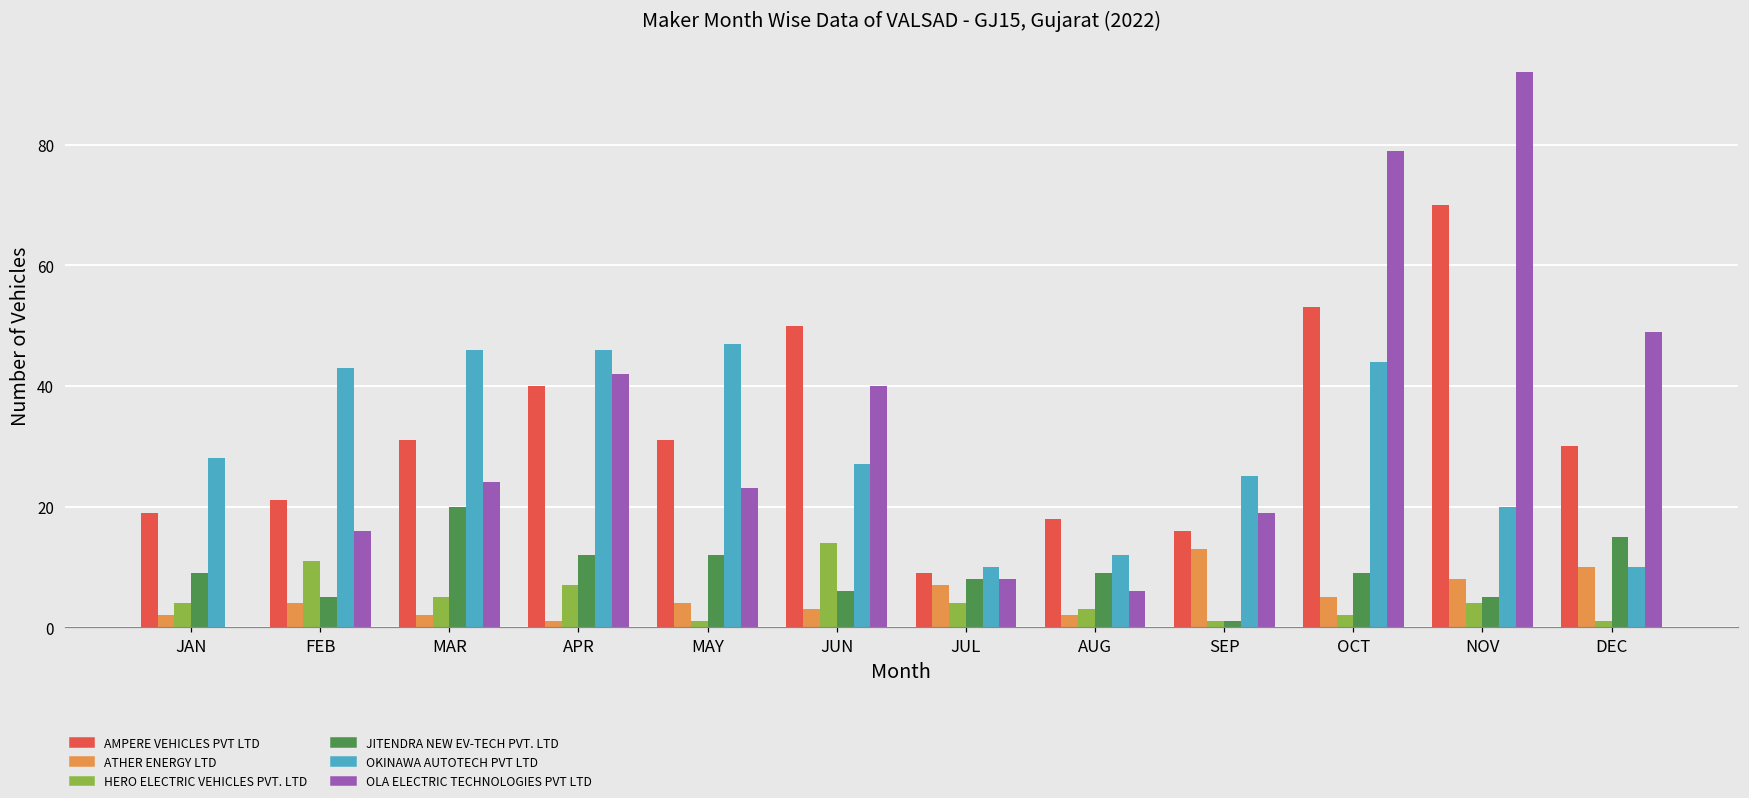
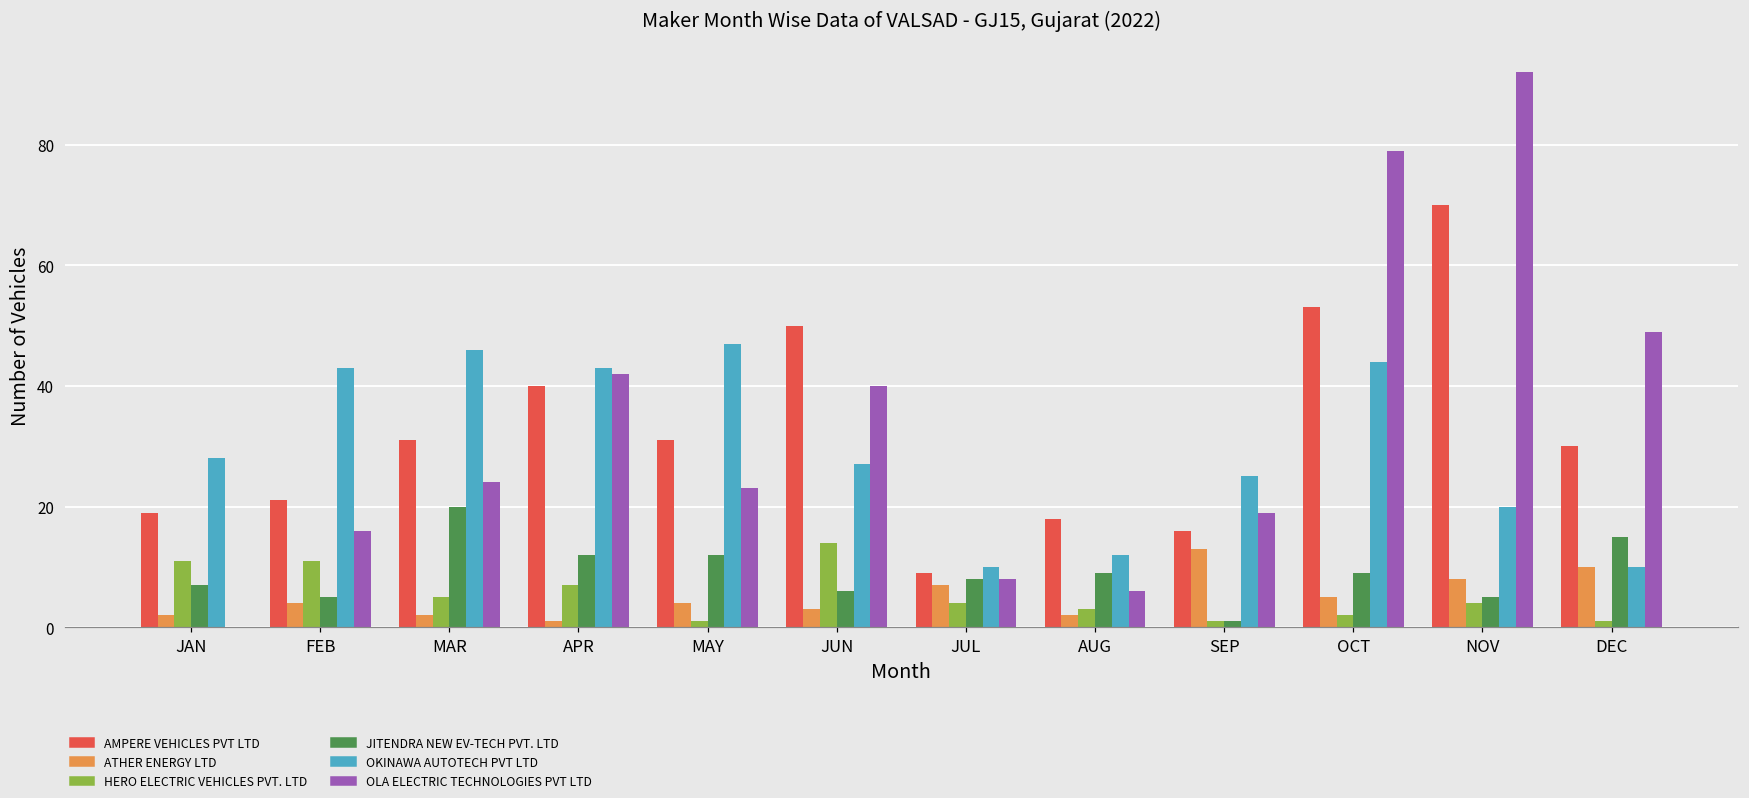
  {
    "ATHER ENERGY LTD": {
      "JAN": 2,
      "FEB": 4,
      "MAR": 2,
      "APR": 1,
      "MAY": 4,
      "JUN": 3,
      "JUL": 7,
      "AUG": 2,
      "SEP": 13,
      "OCT": 5,
      "NOV": 8,
      "DEC": 10
    },
    "HERO ELECTRIC VEHICLES PVT. LTD": {
-     "JAN": 4,
+     "JAN": 11,
      "FEB": 11,
      "MAR": 5,
      "APR": 7,
      "MAY": 1,
      "JUN": 14,
      "JUL": 4,
      "AUG": 3,
      "SEP": 1,
      "OCT": 2,
      "NOV": 4,
      "DEC": 1
    },
    "JITENDRA NEW EV-TECH PVT. LTD": {
-     "JAN": 9,
+     "JAN": 7,
      "FEB": 5,
      "MAR": 20,
      "APR": 12,
      "MAY": 12,
      "JUN": 6,
      "JUL": 8,
      "AUG": 9,
      "SEP": 1,
      "OCT": 9,
      "NOV": 5,
      "DEC": 15
    },
    "OKINAWA AUTOTECH PVT LTD": {
      "JAN": 28,
      "FEB": 43,
      "MAR": 46,
-     "APR": 46,
+     "APR": 43,
      "MAY": 47,
      "JUN": 27,
      "JUL": 10,
      "AUG": 12,
      "SEP": 25,
      "OCT": 44,
      "NOV": 20,
      "DEC": 10
    },
    "OLA ELECTRIC TECHNOLOGIES PVT LTD": {
      "JAN": 0,
      "FEB": 16,
      "MAR": 24,
      "APR": 42,
      "MAY": 23,
      "JUN": 40,
      "JUL": 8,
      "AUG": 6,
      "SEP": 19,
      "OCT": 79,
      "NOV": 92,
      "DEC": 49
    }
  }
